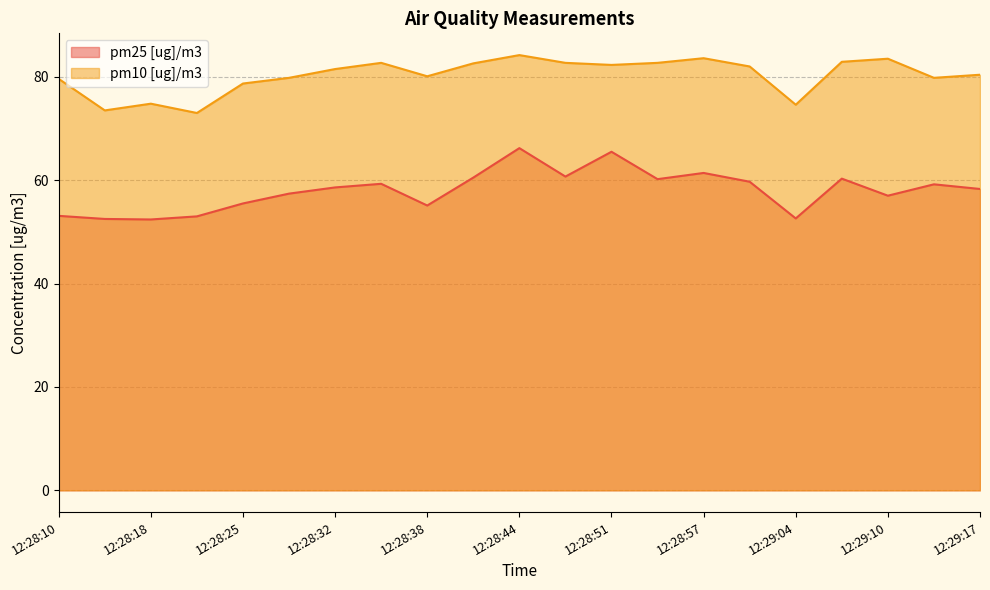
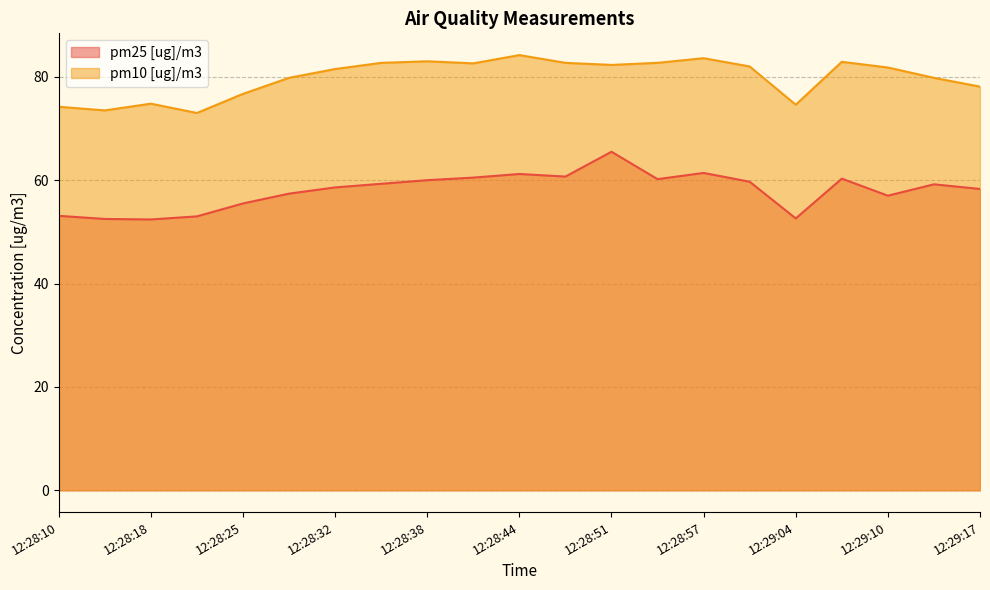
  {
    "pm25 [ug]/m3": {
      "12:28:10": 53,
      "12:28:18": 52,
      "12:28:25": 56,
      "12:28:32": 59,
-     "12:28:38": 55,
-     "12:28:44": 66,
+     "12:28:38": 60,
+     "12:28:44": 61,
      "12:28:51": 66,
      "12:28:57": 61,
      "12:29:04": 53,
      "12:29:10": 57,
      "12:29:17": 58
    },
    "pm10 [ug]/m3": {
-     "12:28:10": 80,
+     "12:28:10": 74,
      "12:28:18": 75,
-     "12:28:25": 79,
+     "12:28:25": 77,
      "12:28:32": 82,
-     "12:28:38": 80,
+     "12:28:38": 83,
      "12:28:44": 84,
      "12:28:51": 82,
      "12:28:57": 84,
      "12:29:04": 75,
-     "12:29:10": 84,
-     "12:29:17": 80
+     "12:29:10": 82,
+     "12:29:17": 78
    }
  }
